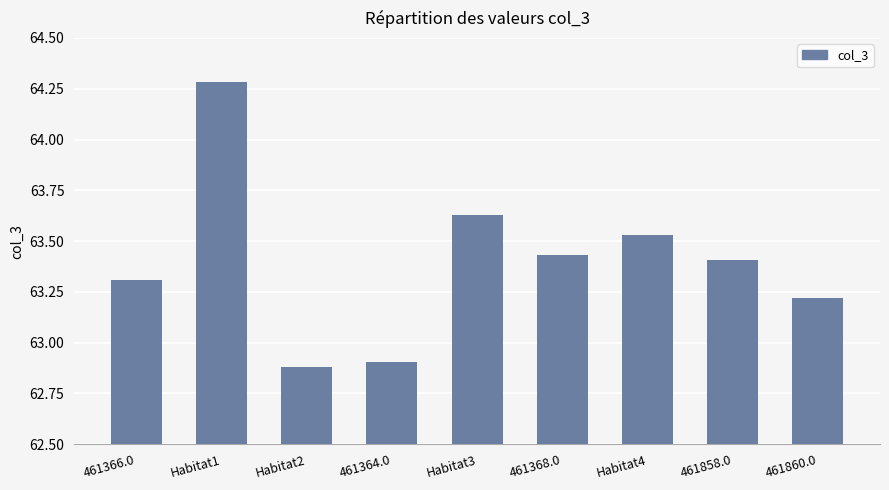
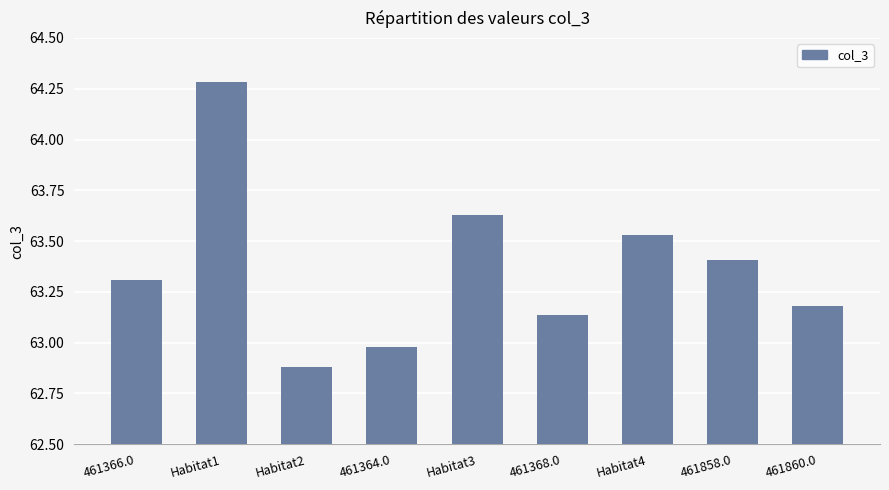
  {
    "461366.0": 63.31,
    "Habitat1": 64.28,
    "Habitat2": 62.88,
-   "461364.0": 62.91,
+   "461364.0": 62.98,
    "Habitat3": 63.63,
-   "461368.0": 63.43,
+   "461368.0": 63.14,
    "Habitat4": 63.53,
    "461858.0": 63.41,
-   "461860.0": 63.22
+   "461860.0": 63.18
  }
